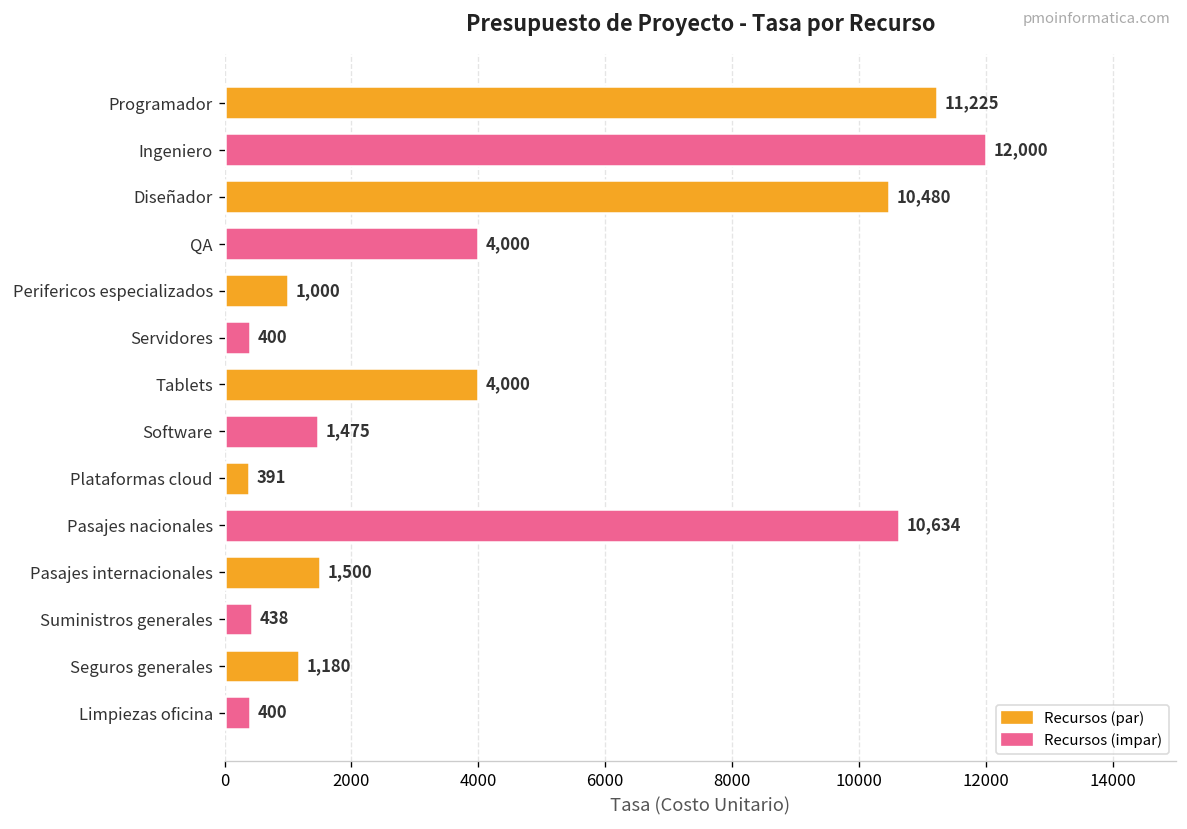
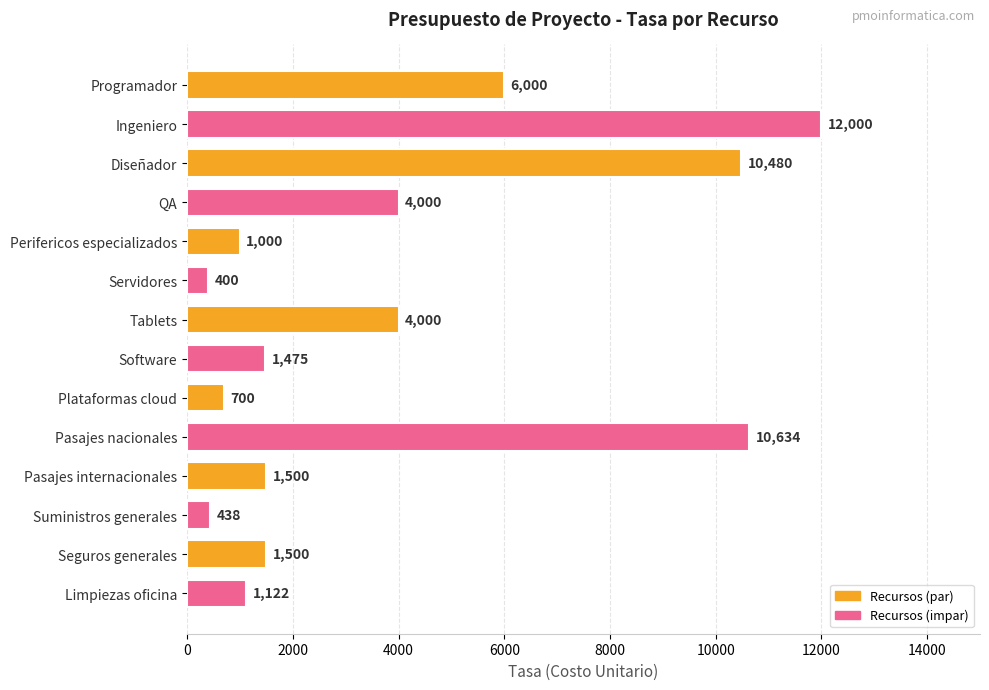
  {
-   "Programador": "11,225",
+   "Programador": "6,000",
    "Ingeniero": "12,000",
    "Diseñador": "10,480",
    "QA": "4,000",
    "Perifericos especializados": "1,000",
    "Servidores": "400",
    "Tablets": "4,000",
    "Software": "1,475",
-   "Plataformas cloud": "391",
+   "Plataformas cloud": "700",
    "Pasajes nacionales": "10,634",
    "Pasajes internacionales": "1,500",
    "Suministros generales": "438",
-   "Seguros generales": "1,180",
-   "Limpiezas oficina": "400"
+   "Seguros generales": "1,500",
+   "Limpiezas oficina": "1,122"
  }
